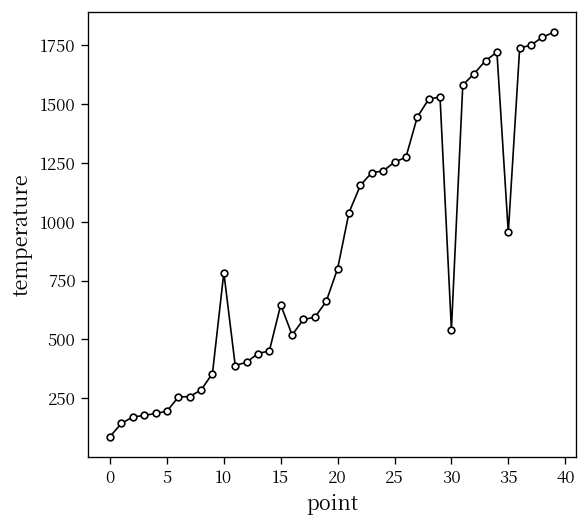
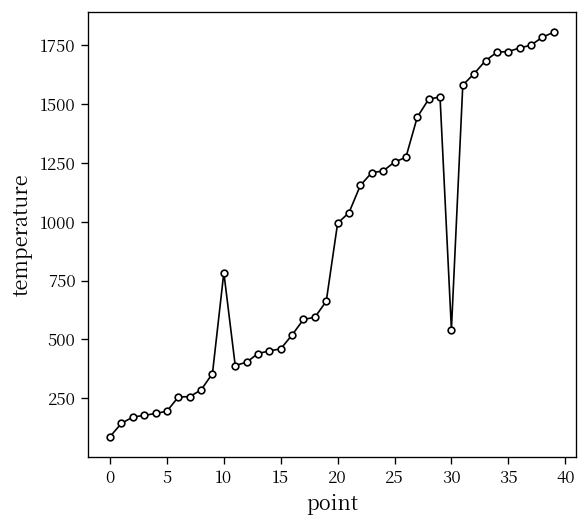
  {
    "0": 90,
    "5": 200,
    "10": 780,
-   "15": 650,
-   "20": 800,
+   "15": 460,
+   "20": 990,
    "25": 1250,
    "30": 540,
-   "35": 960
+   "35": 1720
  }
